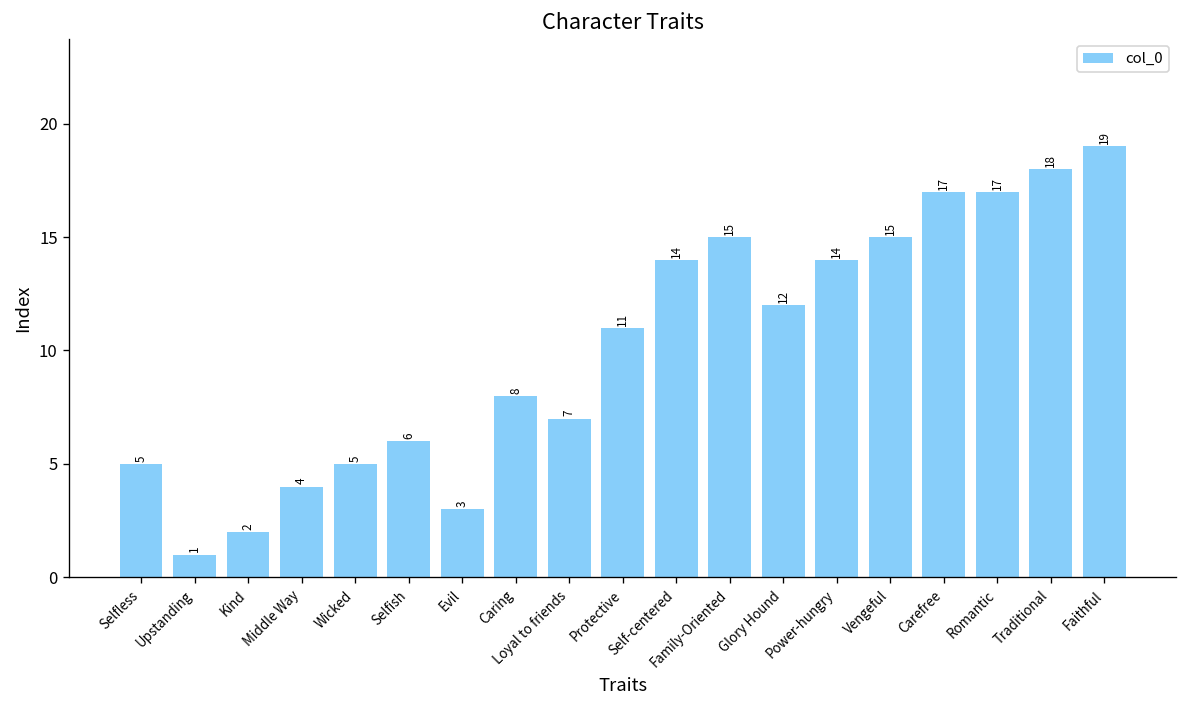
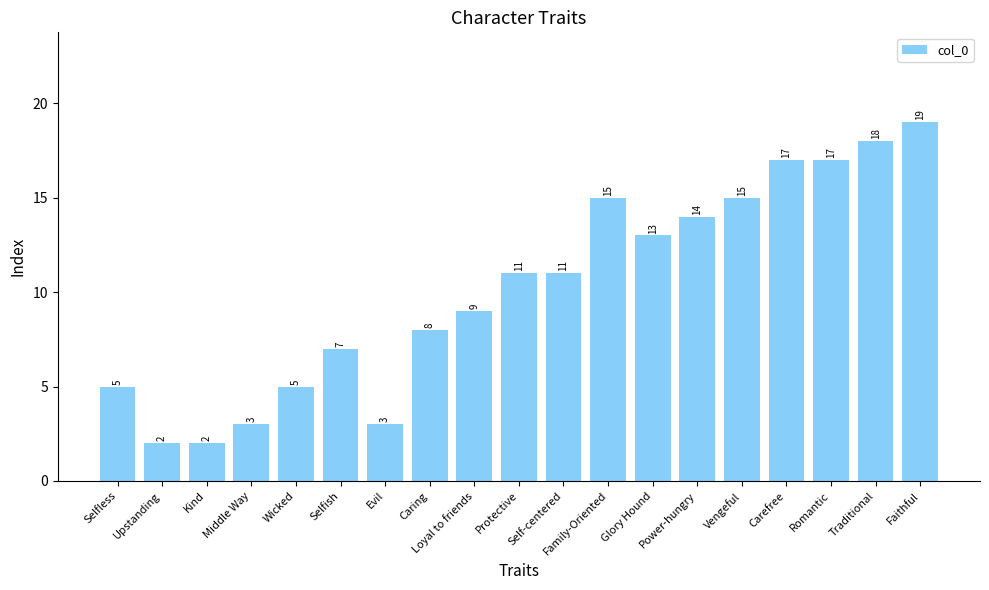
  {
    "Selfless": 5,
-   "Upstanding": 1,
+   "Upstanding": 2,
    "Kind": 2,
-   "Middle Way": 4,
+   "Middle Way": 3,
    "Wicked": 5,
-   "Selfish": 6,
+   "Selfish": 7,
    "Evil": 3,
    "Caring": 8,
-   "Loyal to friends": 7,
+   "Loyal to friends": 9,
    "Protective": 11,
-   "Self-centered": 14,
+   "Self-centered": 11,
    "Family-Oriented": 15,
-   "Glory Hound": 12,
+   "Glory Hound": 13,
    "Power-hungry": 14,
    "Vengeful": 15,
    "Carefree": 17,
    "Romantic": 17,
    "Traditional": 18,
    "Faithful": 19
  }
